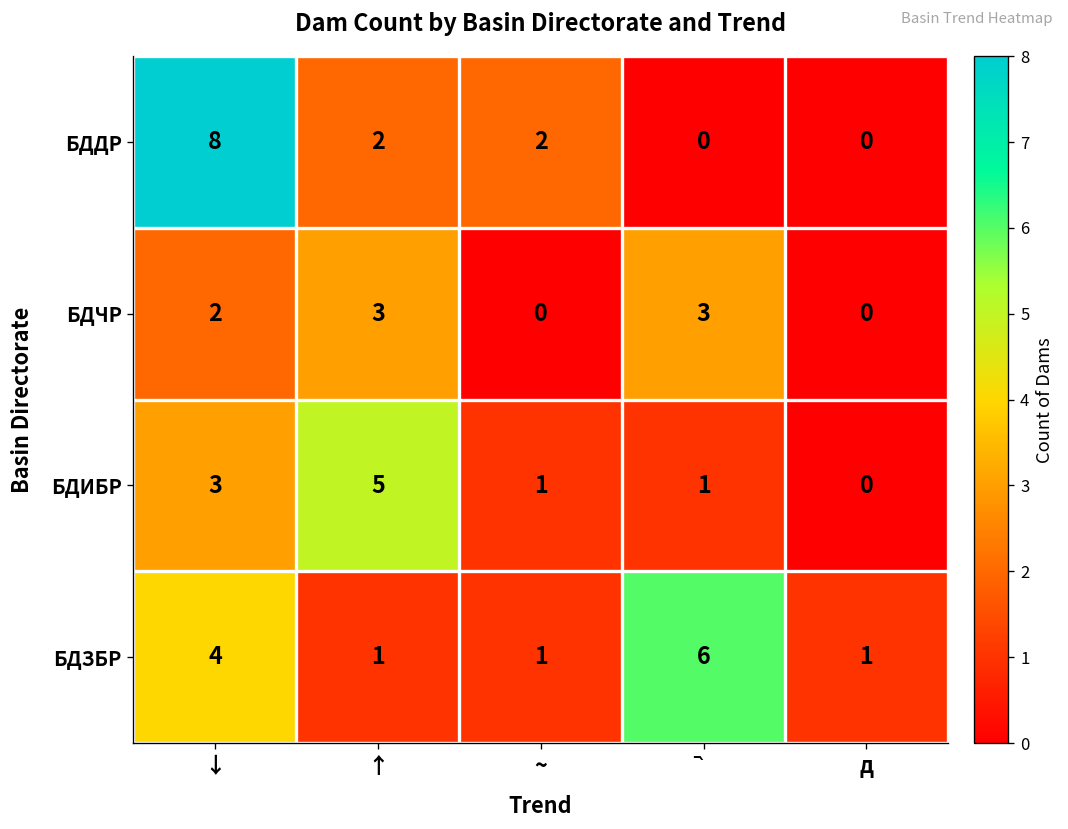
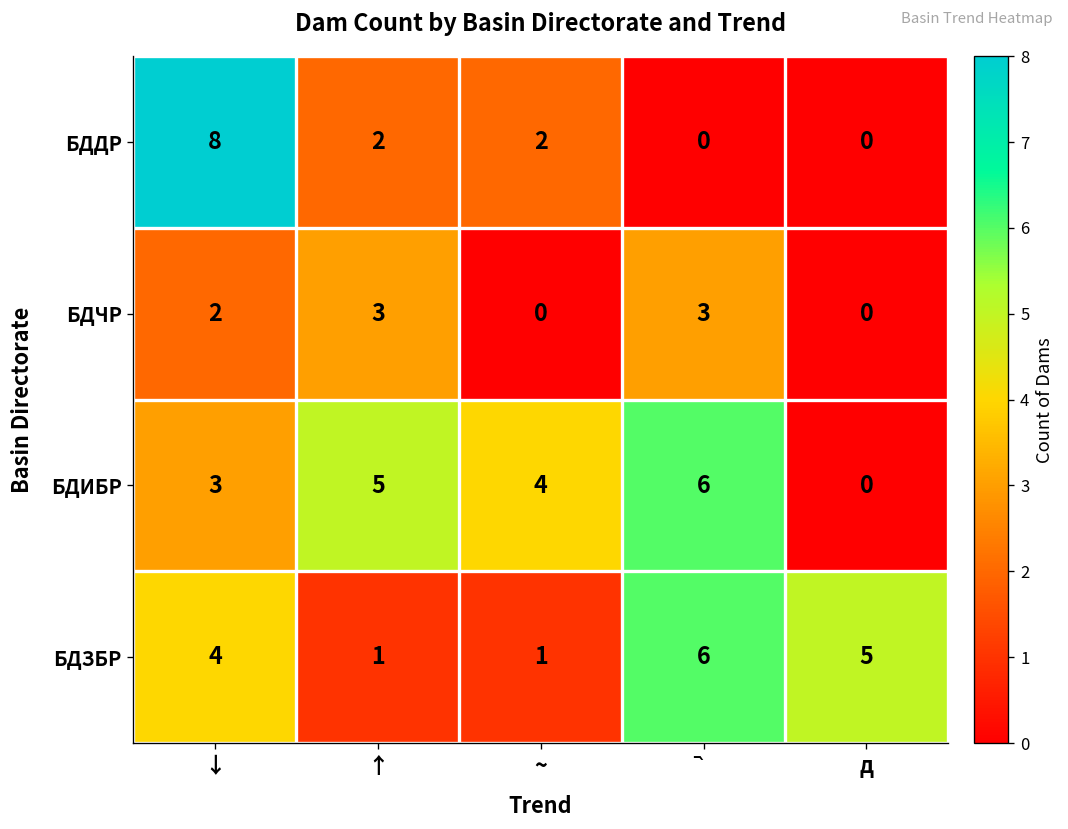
  {
    "БДДР": {
      "↓": 8,
      "↑": 2,
      "~": 2,
      "᷆": 0,
      "д": 0
    },
    "БДЧР": {
      "↓": 2,
      "↑": 3,
      "~": 0,
      "᷆": 3,
      "д": 0
    },
    "БДИБР": {
      "↓": 3,
      "↑": 5,
-     "~": 1,
-     "᷆": 1,
+     "~": 4,
+     "᷆": 6,
      "д": 0
    },
    "БДЗБР": {
      "↓": 4,
      "↑": 1,
      "~": 1,
      "᷆": 6,
-     "д": 1
+     "д": 5
    }
  }
